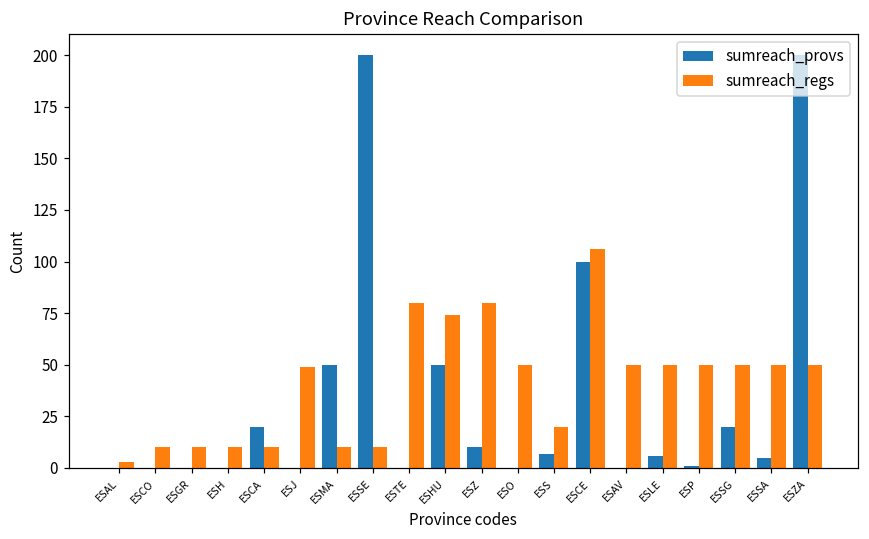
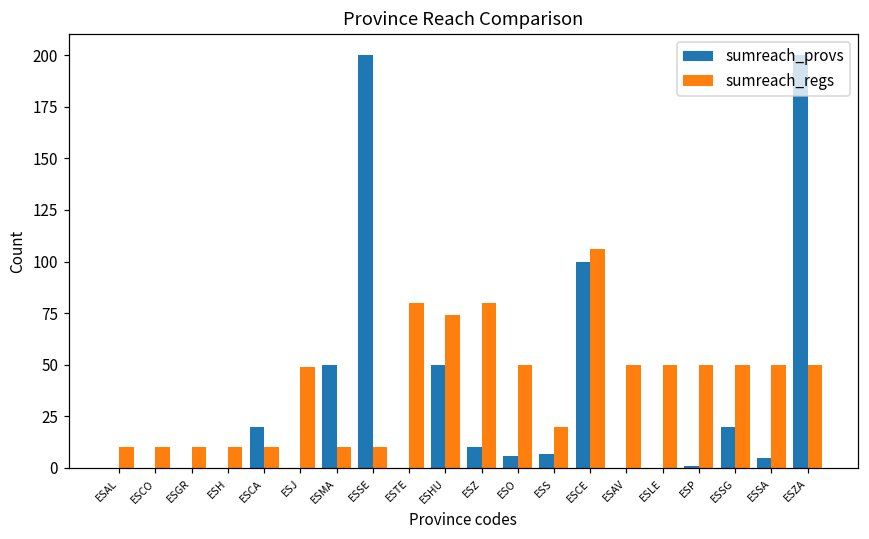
  {
    "sumreach_provs": {
      "ESAL": 0,
      "ESCO": 0,
      "ESGR": 0,
      "ESH": 0,
      "ESCA": 20,
      "ESJ": 0,
      "ESMA": 50,
      "ESSE": 200,
      "ESTE": 0,
      "ESHU": 50,
      "ESZ": 10,
-     "ESO": 0,
+     "ESO": 6,
      "ESS": 7,
      "ESCE": 100,
      "ESAV": 0,
-     "ESLE": 6,
+     "ESLE": 0,
      "ESSG": 20,
      "ESSA": 5
    },
    "sumreach_regs": {
-     "ESAL": 3,
+     "ESAL": 10,
      "ESCO": 10,
      "ESGR": 10,
      "ESH": 10,
      "ESCA": 10,
      "ESJ": 49,
      "ESMA": 10,
      "ESSE": 10,
      "ESTE": 80,
      "ESHU": 74,
      "ESZ": 80,
      "ESO": 50,
      "ESS": 20,
      "ESCE": 106,
      "ESAV": 50,
      "ESLE": 50,
      "ESP": 50,
      "ESSG": 50,
      "ESSA": 50,
      "ESZA": 50
    }
  }
